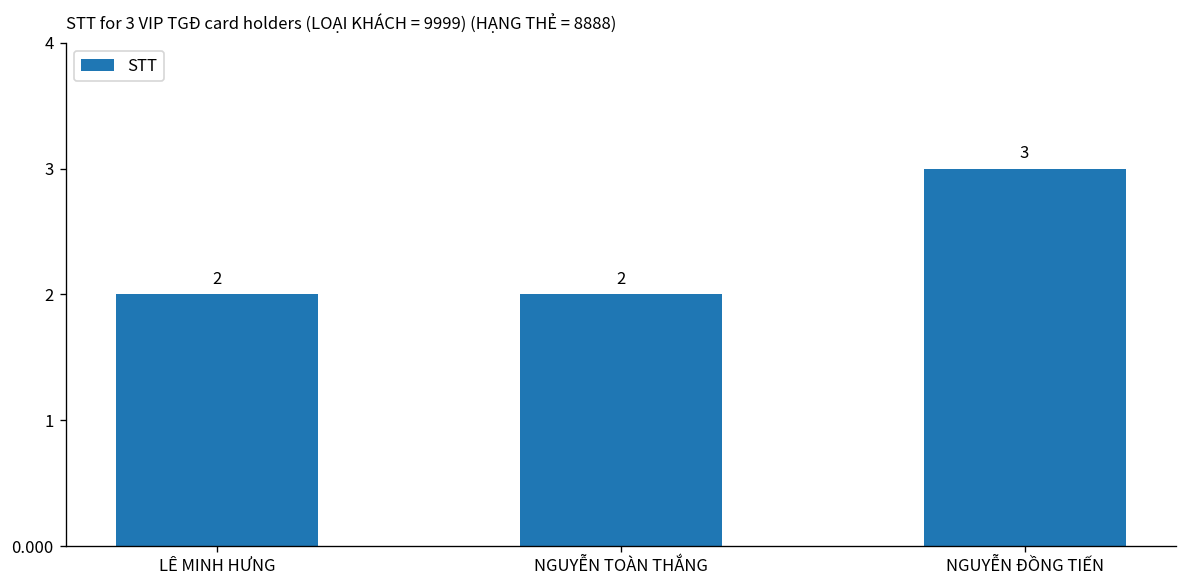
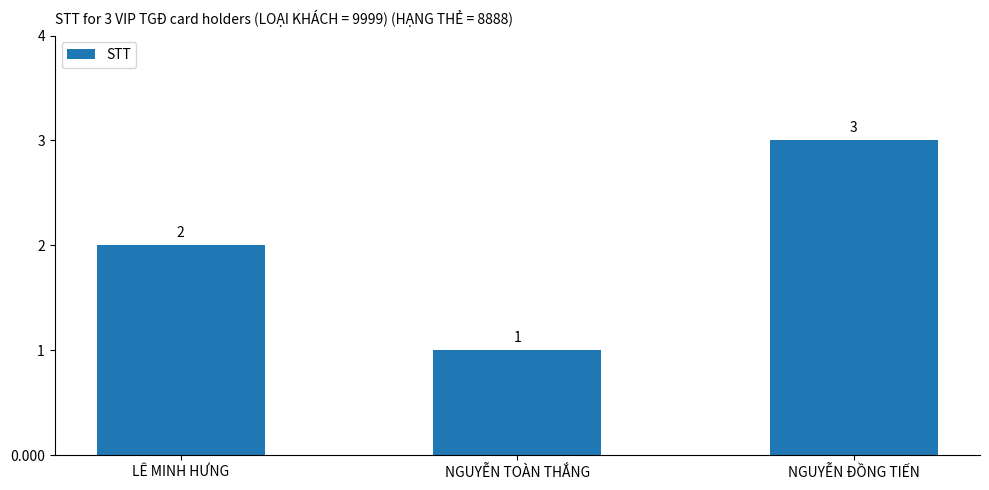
  {
    "LÊ MINH HƯNG": 2,
-   "NGUYỄN TOÀN THẮNG": 2,
+   "NGUYỄN TOÀN THẮNG": 1,
    "NGUYỄN ĐỒNG TIẾN": 3
  }
